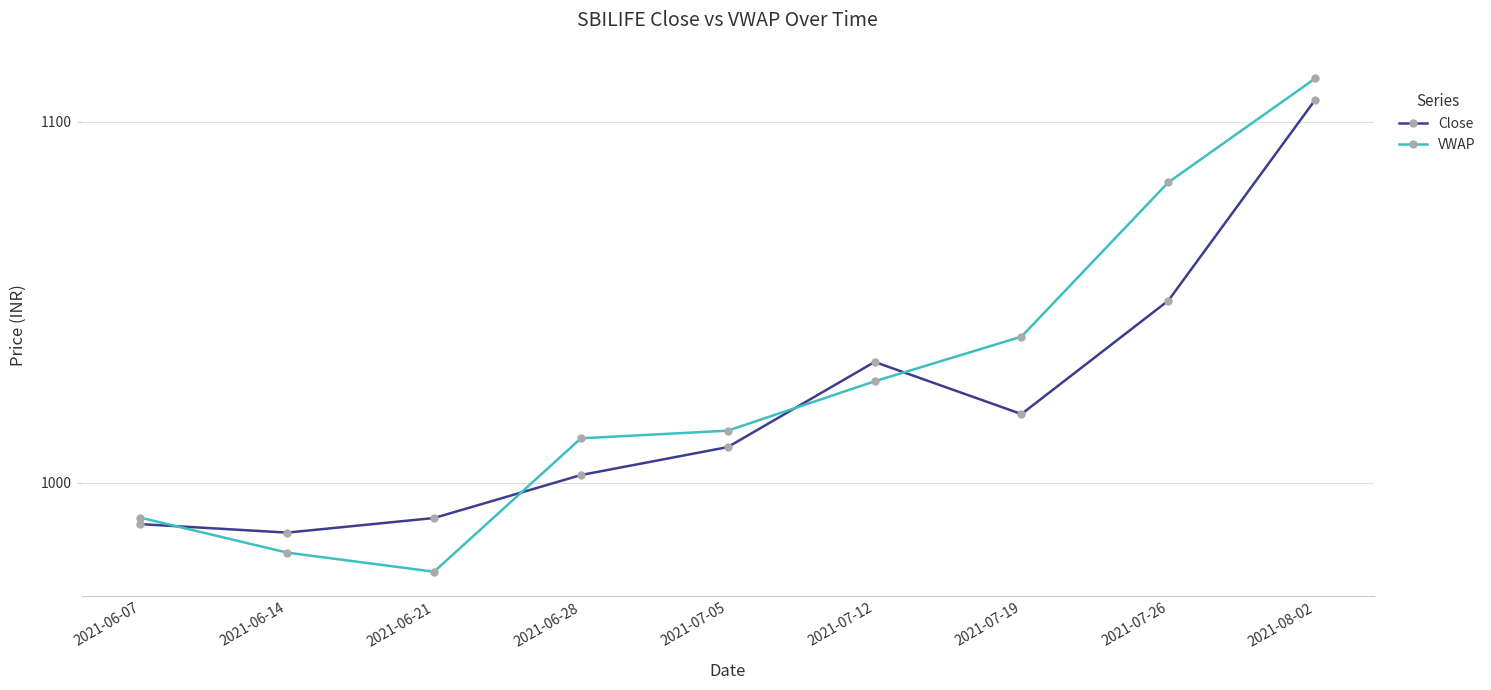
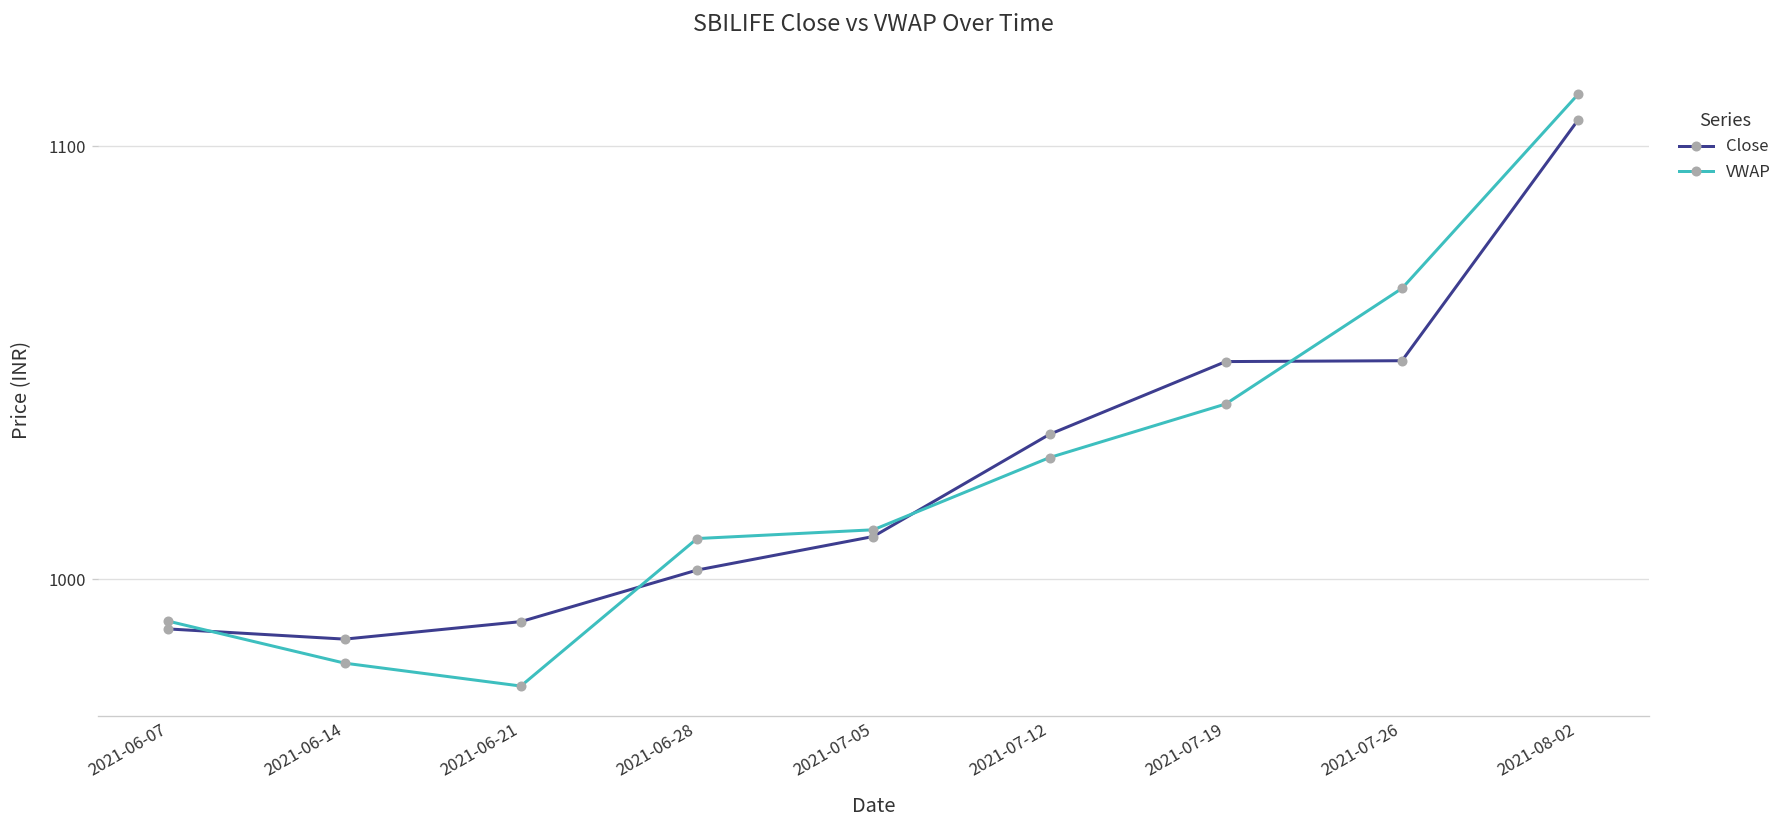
  {
    "Close": {
      "2021-06-07": 989,
      "2021-06-14": 986,
      "2021-06-21": 990,
      "2021-06-28": 1002,
      "2021-07-05": 1010,
      "2021-07-12": 1033,
-     "2021-07-19": 1019,
+     "2021-07-19": 1050,
      "2021-07-26": 1050,
      "2021-08-02": 1106
    },
    "VWAP": {
      "2021-06-07": 990,
      "2021-06-14": 981,
      "2021-06-21": 975,
-     "2021-06-28": 1012,
-     "2021-07-05": 1014,
+     "2021-06-28": 1009,
+     "2021-07-05": 1011,
      "2021-07-12": 1028,
      "2021-07-19": 1040,
-     "2021-07-26": 1083,
+     "2021-07-26": 1067,
      "2021-08-02": 1112
    }
  }
